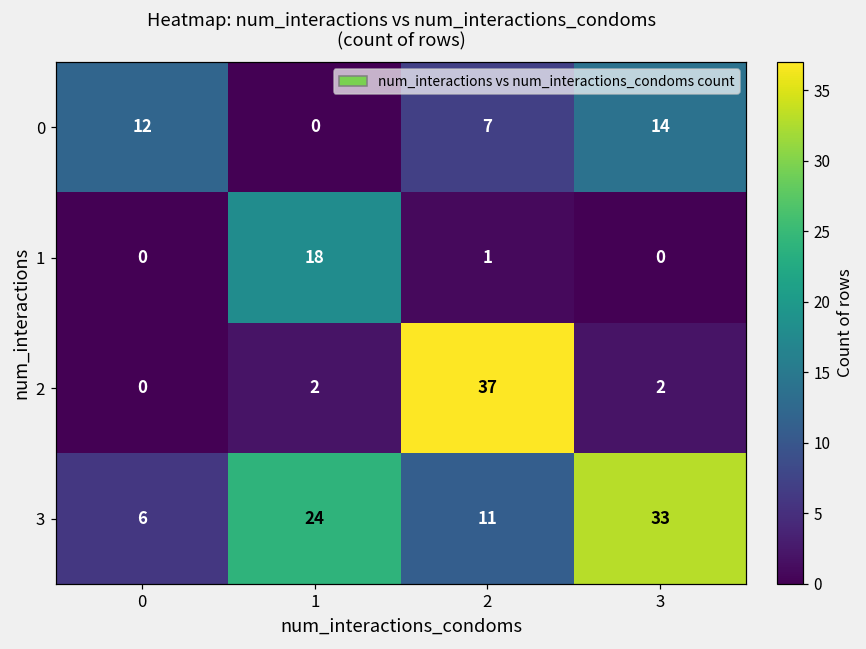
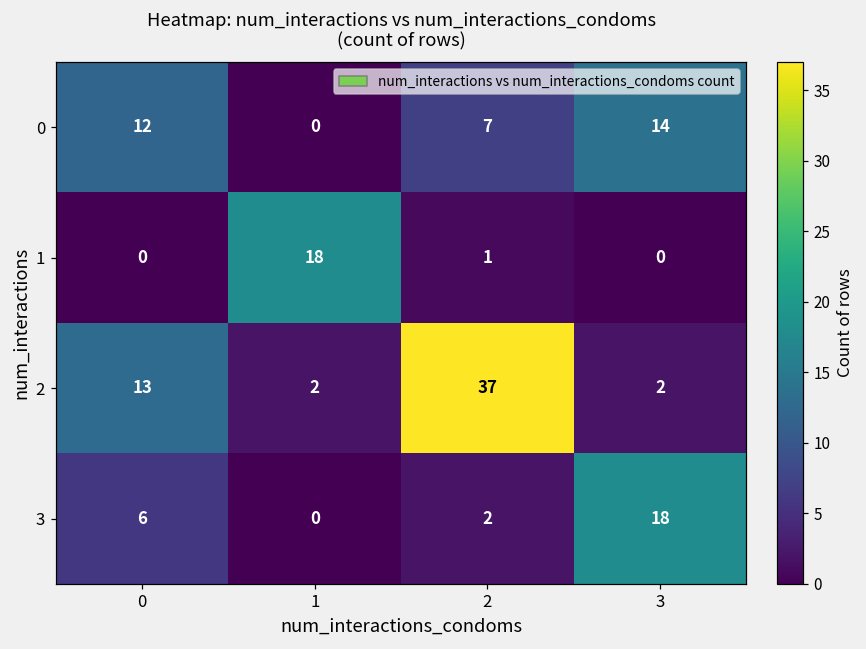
  {
    "0": {
      "0": 12,
      "1": 0,
      "2": 7,
      "3": 14
    },
    "1": {
      "0": 0,
      "1": 18,
      "2": 1,
      "3": 0
    },
    "2": {
-     "0": 0,
+     "0": 13,
      "1": 2,
      "2": 37,
      "3": 2
    },
    "3": {
      "0": 6,
-     "1": 24,
-     "2": 11,
-     "3": 33
+     "1": 0,
+     "2": 2,
+     "3": 18
    }
  }
